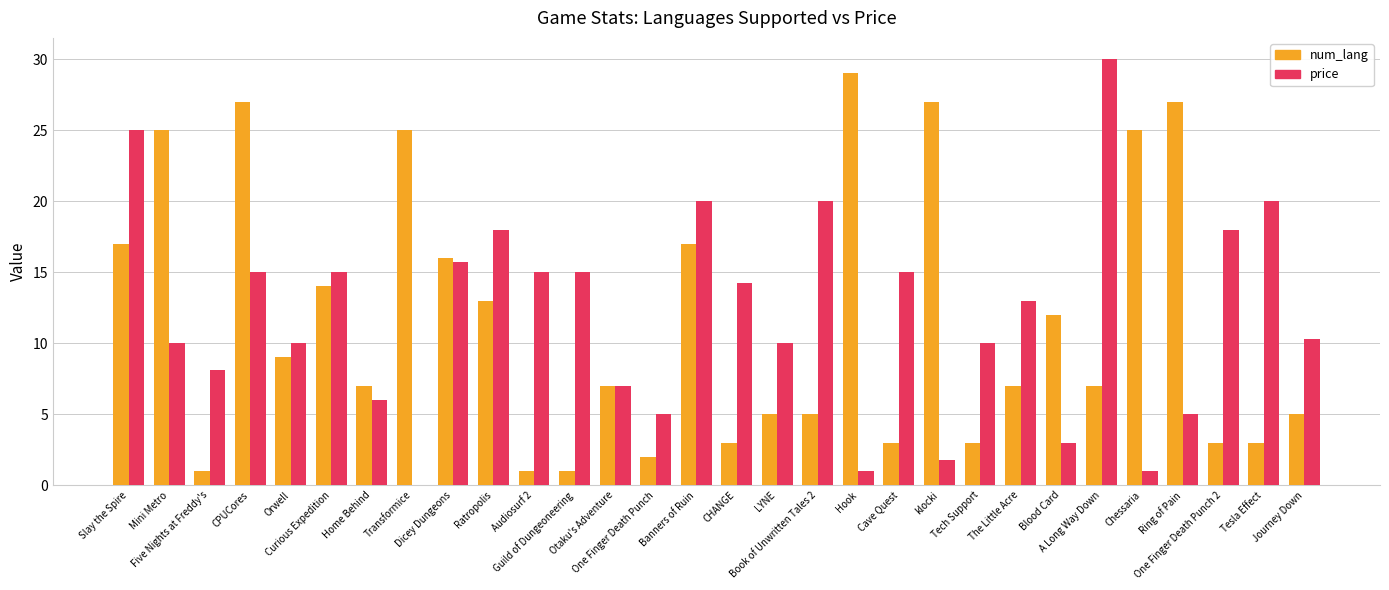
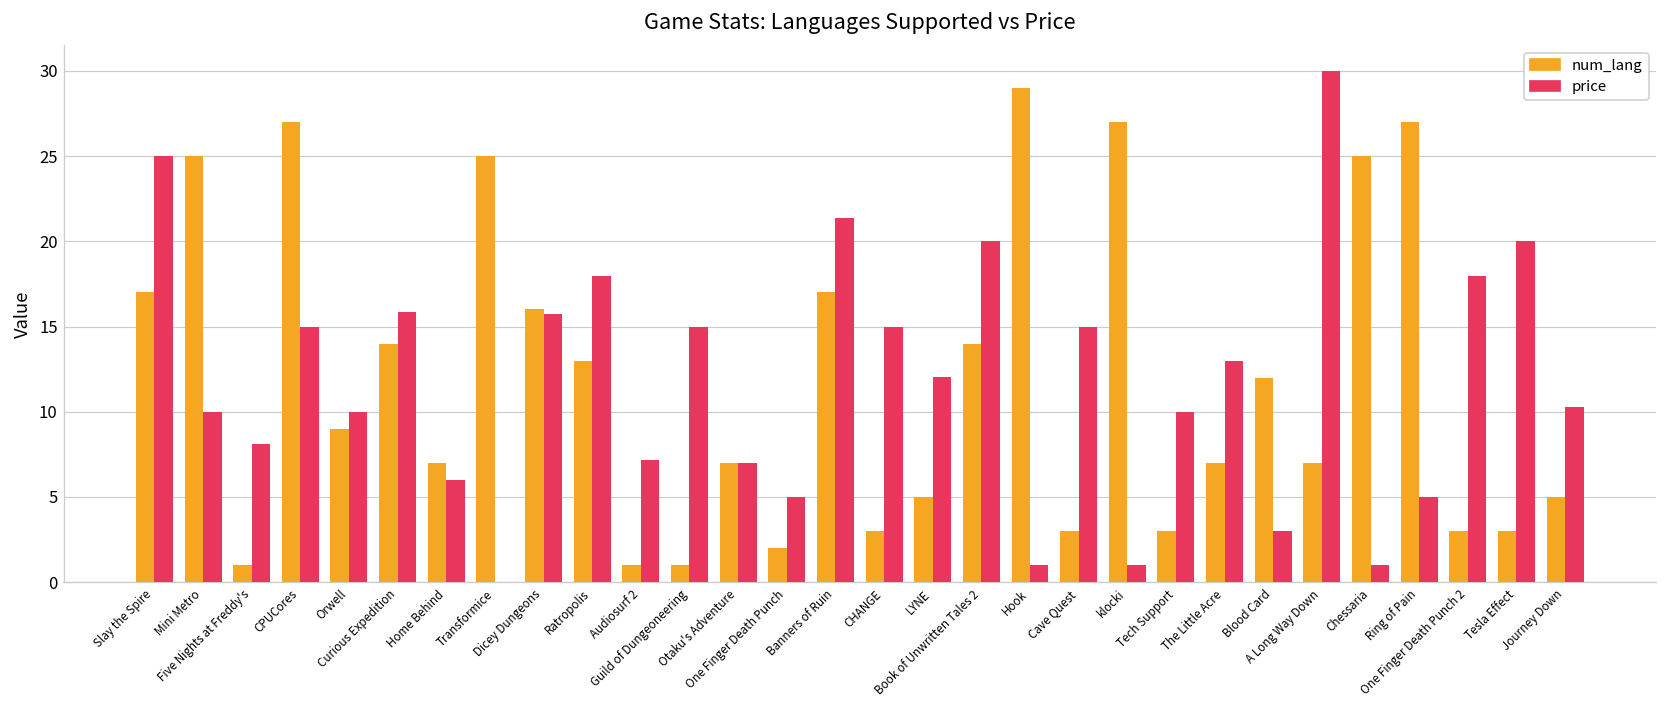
  {
    "num_lang": {
      "Slay the Spire": 17,
      "Mini Metro": 25,
      "Five Nights at Freddy's": 1,
      "CPUCores": 27,
      "Orwell": 9,
      "Curious Expedition": 14,
      "Home Behind": 7,
      "Transformice": 25,
      "Dicey Dungeons": 16,
      "Ratropolis": 13,
      "Audiosurf 2": 1,
      "Guild of Dungeoneering": 1,
      "Otaku's Adventure": 7,
      "One Finger Death Punch": 2,
      "Banners of Ruin": 17,
      "CHANGE": 3,
      "LYNE": 5,
-     "Book of Unwritten Tales 2": 5,
+     "Book of Unwritten Tales 2": 14,
      "Hook": 29,
      "Cave Quest": 3,
      "klocki": 27,
      "Tech Support": 3,
      "The Little Acre": 7,
      "Blood Card": 12,
      "A Long Way Down": 7,
      "Chessaria": 25,
      "Ring of Pain": 27,
      "One Finger Death Punch 2": 3,
      "Tesla Effect": 3,
      "Journey Down": 5
    },
    "price": {
      "Slay the Spire": 25.0,
      "Mini Metro": 10.0,
      "Five Nights at Freddy's": 8.1,
      "CPUCores": 15.0,
      "Orwell": 10.0,
-     "Curious Expedition": 15.0,
+     "Curious Expedition": 15.9,
      "Home Behind": 6.0,
      "Transformice": 0.0,
      "Dicey Dungeons": 15.7,
      "Ratropolis": 18.0,
-     "Audiosurf 2": 15.0,
+     "Audiosurf 2": 7.2,
      "Guild of Dungeoneering": 15.0,
      "Otaku's Adventure": 7.0,
      "One Finger Death Punch": 5.0,
-     "Banners of Ruin": 20.0,
-     "CHANGE": 14.2,
-     "LYNE": 10.0,
+     "Banners of Ruin": 21.4,
+     "CHANGE": 15.0,
+     "LYNE": 12.1,
      "Book of Unwritten Tales 2": 20.0,
      "Hook": 1.0,
      "Cave Quest": 15.0,
-     "klocki": 1.8,
+     "klocki": 1.0,
      "Tech Support": 10.0,
      "The Little Acre": 13.0,
      "Blood Card": 3.0,
      "A Long Way Down": 30.0,
      "Chessaria": 1.0,
      "Ring of Pain": 5.0,
      "One Finger Death Punch 2": 18.0,
      "Tesla Effect": 20.0,
      "Journey Down": 10.3
    }
  }
